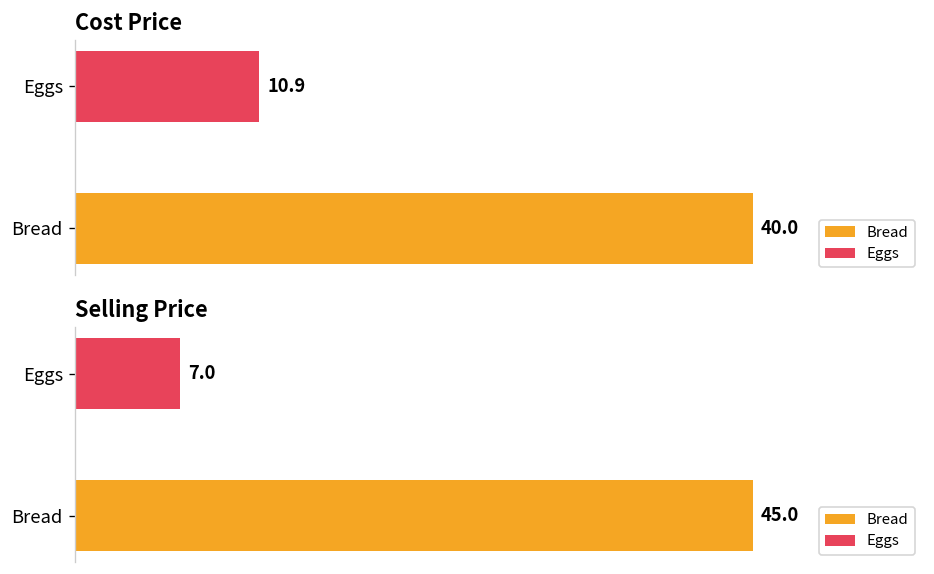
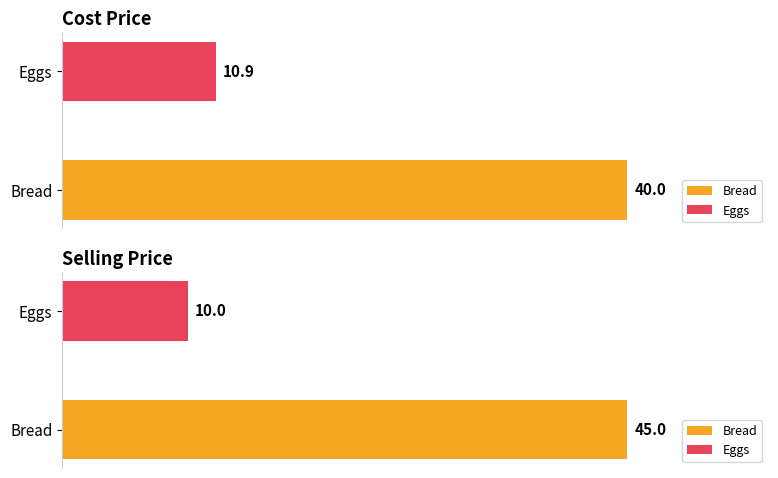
  {
    "Cost Price": {
      "Eggs": 10.9,
      "Bread": 40.0
    },
    "Selling Price": {
-     "Eggs": 7.0,
+     "Eggs": 10.0,
      "Bread": 45.0
    }
  }
